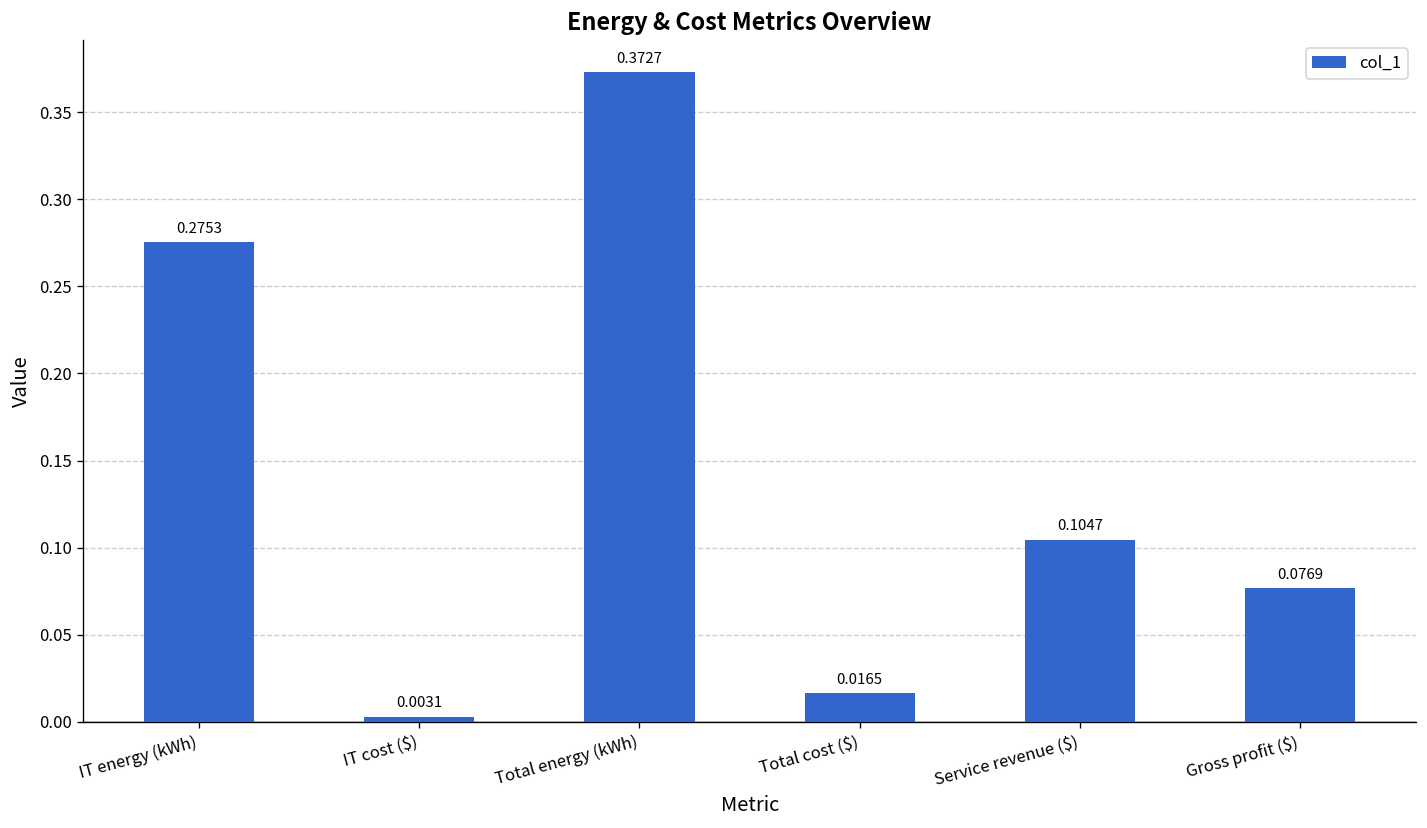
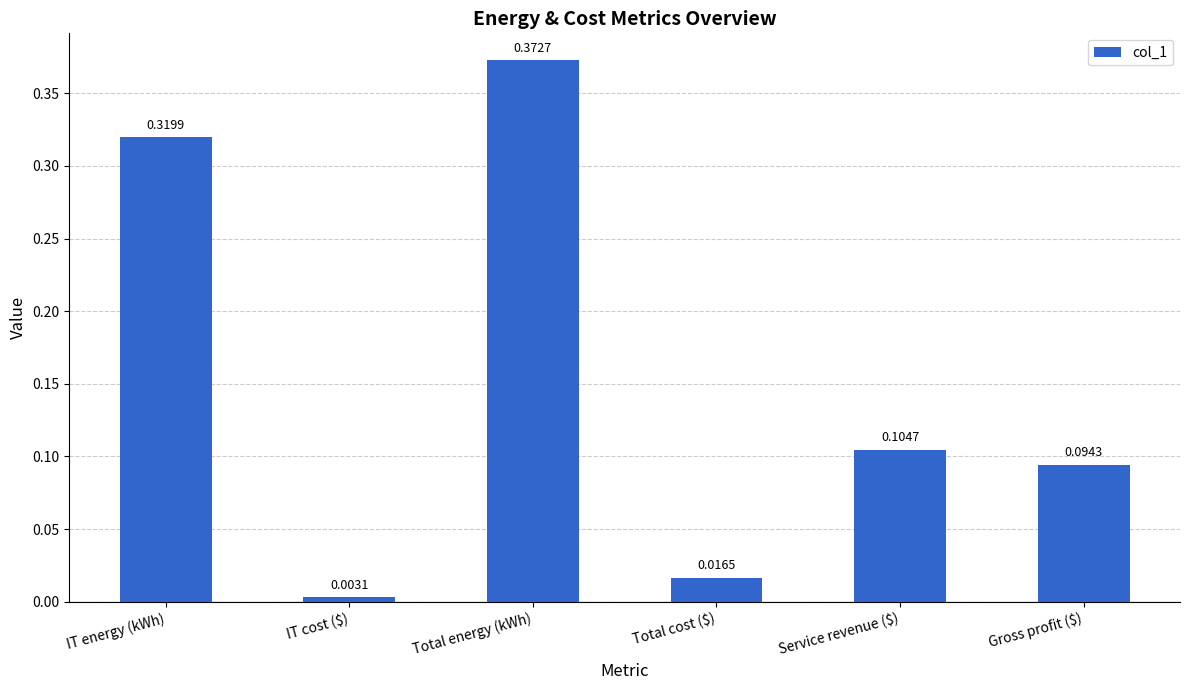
  {
-   "IT energy (kWh)": 0.2753,
+   "IT energy (kWh)": 0.3199,
    "IT cost ($)": 0.0031,
    "Total energy (kWh)": 0.3727,
    "Total cost ($)": 0.0165,
    "Service revenue ($)": 0.1047,
-   "Gross profit ($)": 0.0769
+   "Gross profit ($)": 0.0943
  }
